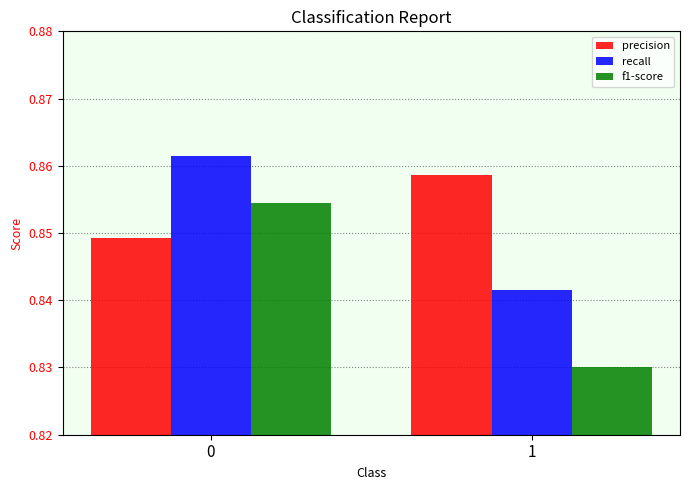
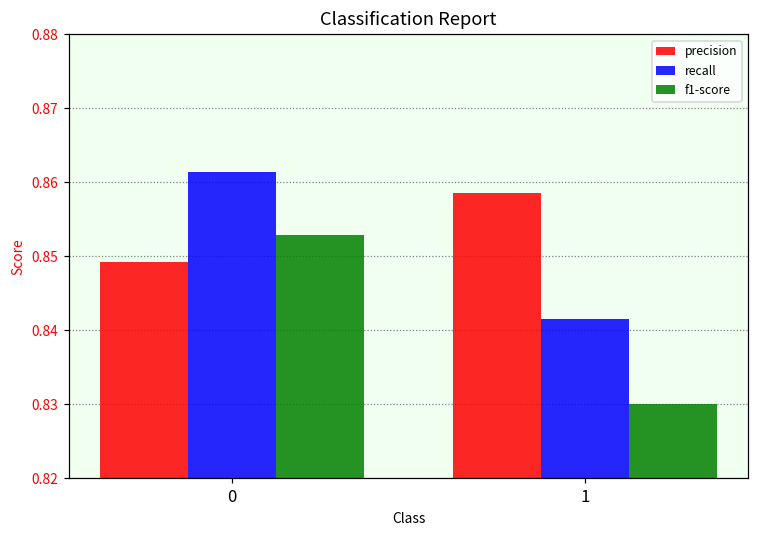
  {
    "precision": {
      "0": 0.849,
      "1": 0.859
    },
    "recall": {
      "0": 0.861,
      "1": 0.842
    },
    "f1-score": {
-     "0": 0.854,
+     "0": 0.853,
      "1": 0.830
    }
  }
